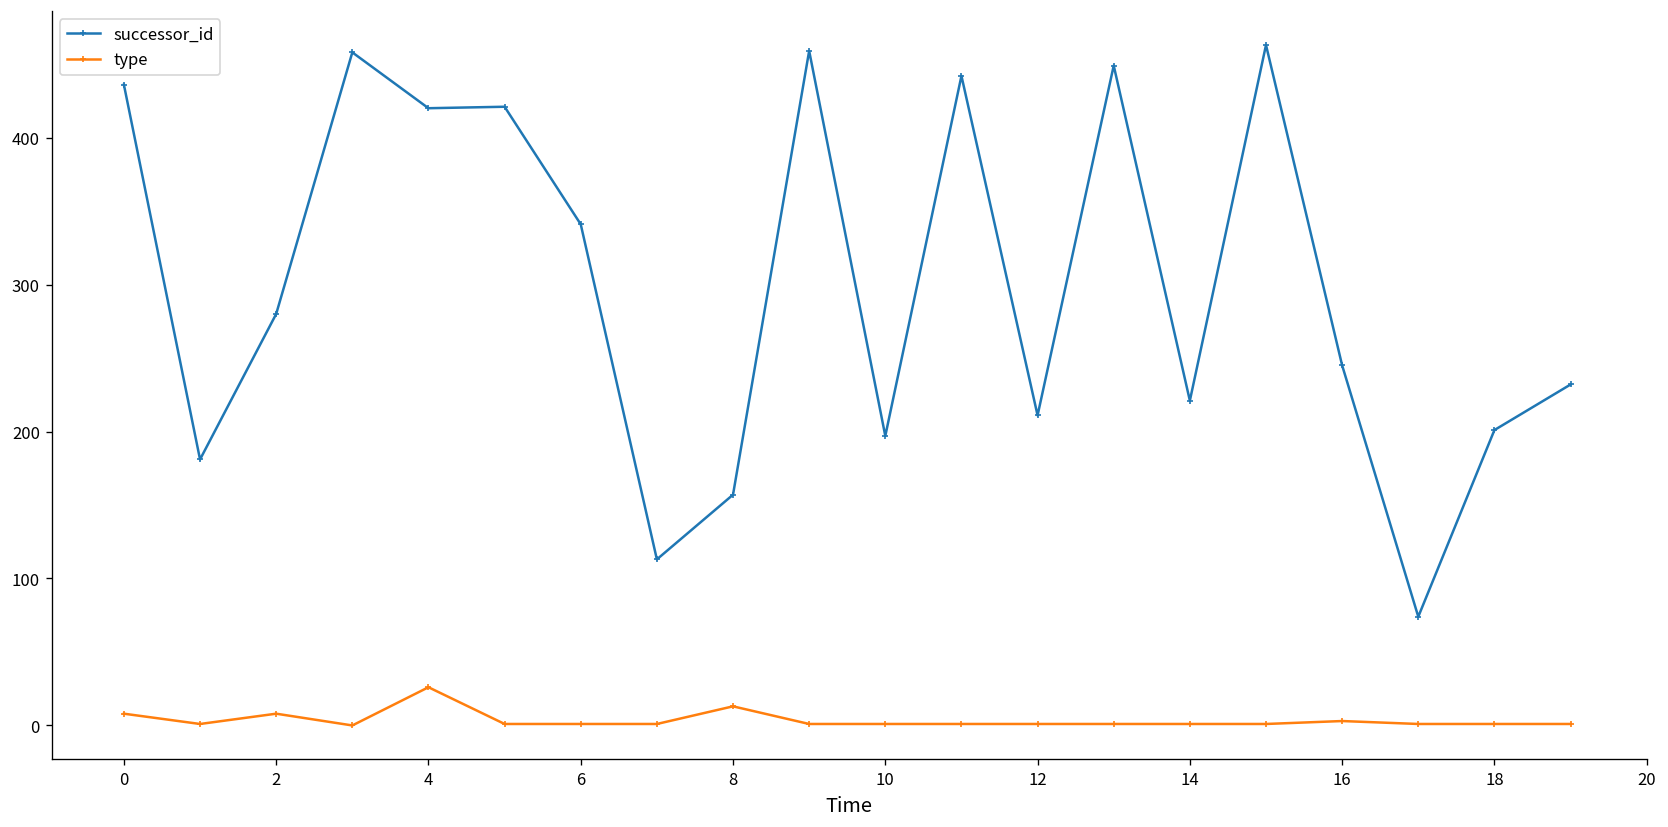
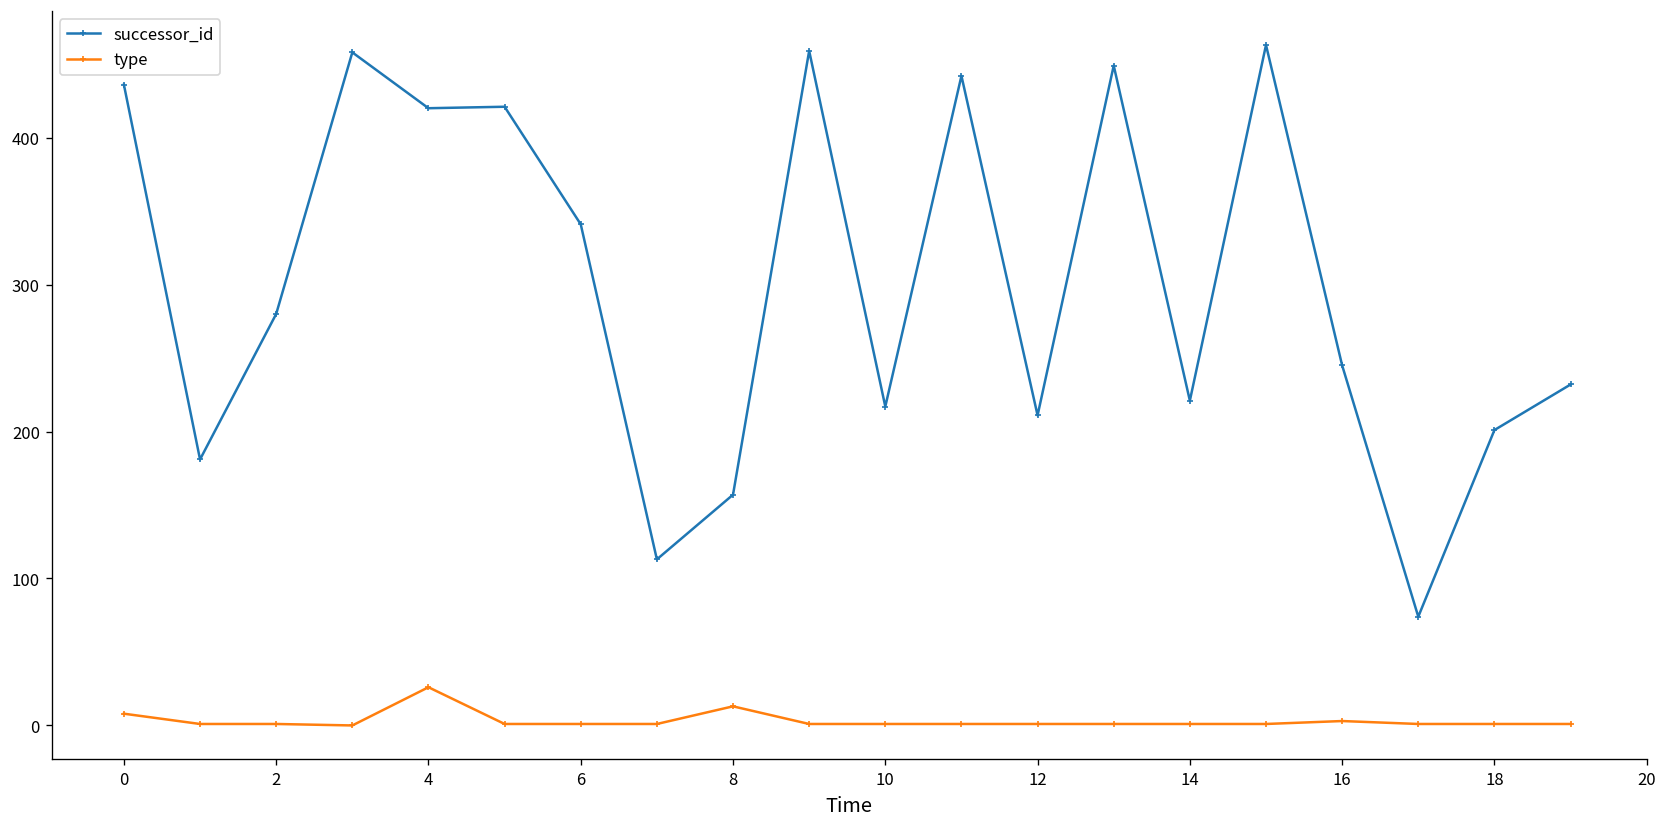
  {
    "successor_id": {
      "0": 436,
      "2": 280,
      "4": 420,
      "6": 341,
      "8": 157,
-     "10": 197,
+     "10": 217,
      "12": 211,
      "14": 221,
      "16": 245,
      "18": 201
    },
    "type": {
      "0": 8,
-     "2": 8,
+     "2": 1,
      "4": 26,
      "6": 1,
      "8": 13,
      "10": 1,
      "12": 1,
      "14": 1,
      "16": 3,
      "18": 1
    }
  }
